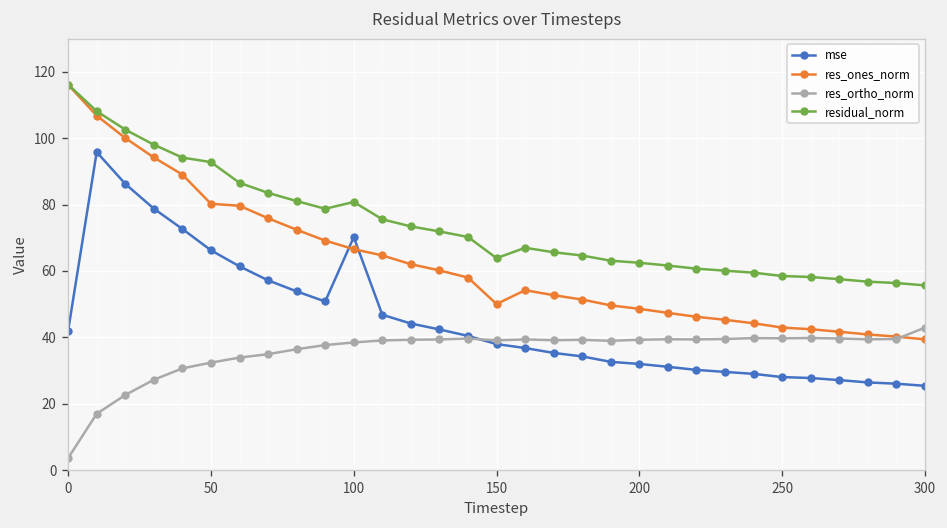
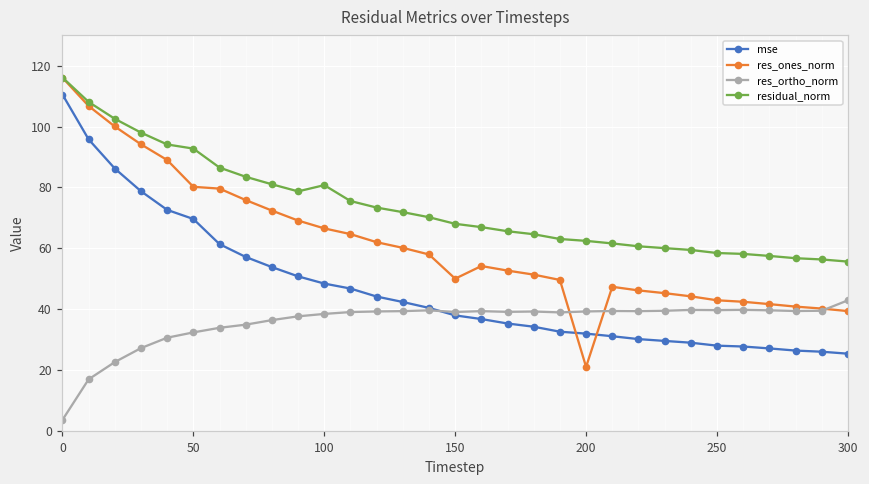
  {
    "mse": {
-     "0": 42,
-     "50": 66,
-     "100": 70,
+     "0": 111,
+     "50": 70,
+     "100": 48,
      "150": 38,
      "200": 32,
      "250": 28,
      "300": 25
    },
    "res_ones_norm": {
      "50": 80,
      "100": 67,
      "150": 50,
-     "200": 49,
+     "200": 21,
      "250": 43,
      "300": 39
    },
    "res_ortho_norm": {
      "0": 4,
      "50": 32,
      "100": 38,
      "150": 39,
      "200": 39,
      "250": 40,
      "300": 43
    },
    "residual_norm": {
      "50": 93,
      "100": 81,
-     "150": 64,
+     "150": 68,
      "200": 62,
      "250": 58,
      "300": 56
    }
  }
